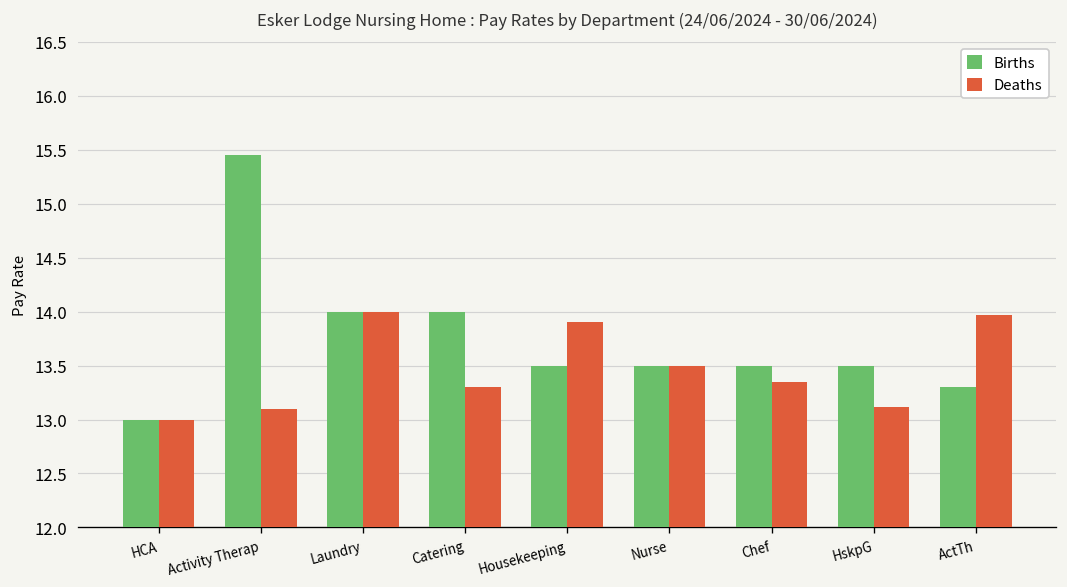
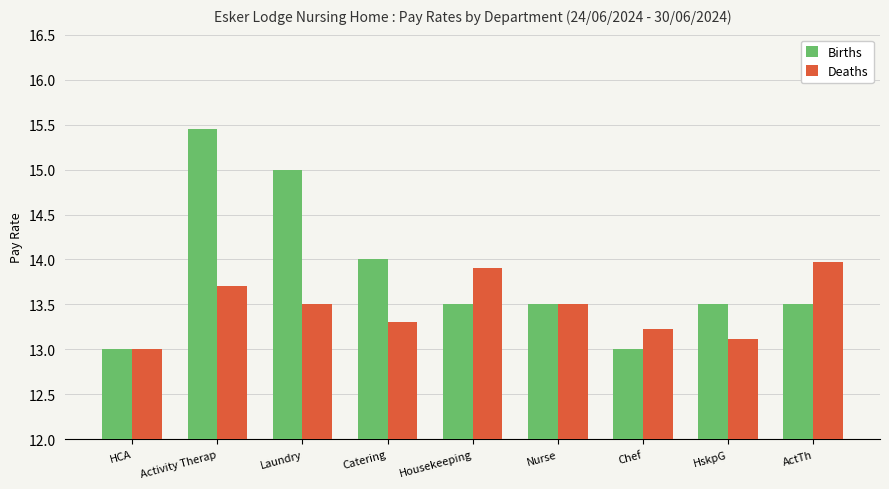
  {
    "Births": {
      "HCA": 13.0,
      "Activity Therap": 15.5,
-     "Laundry": 14,
+     "Laundry": 15,
      "Catering": 14.0,
      "Housekeeping": 13.5,
      "Nurse": 13.5,
-     "Chef": 13.5,
+     "Chef": 13.0,
      "HskpG": 13.5,
-     "ActTh": 13.3
+     "ActTh": 13.5
    },
    "Deaths": {
      "HCA": 13.0,
-     "Activity Therap": 13.1,
-     "Laundry": 14.0,
+     "Activity Therap": 13.7,
+     "Laundry": 13.5,
      "Catering": 13.3,
      "Housekeeping": 13.9,
      "Nurse": 13.5,
-     "Chef": 13.4,
+     "Chef": 13.2,
      "HskpG": 13.1,
      "ActTh": 14.0
    }
  }
